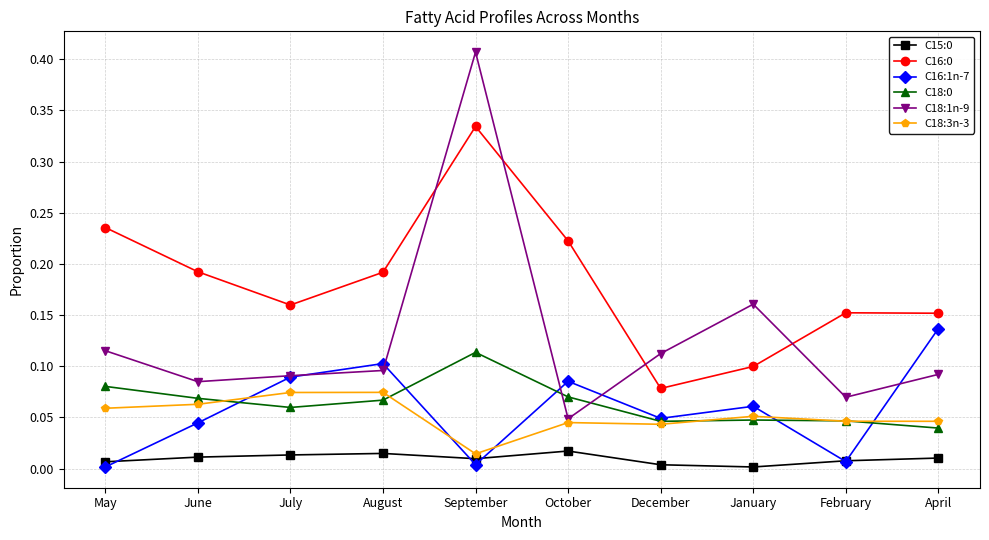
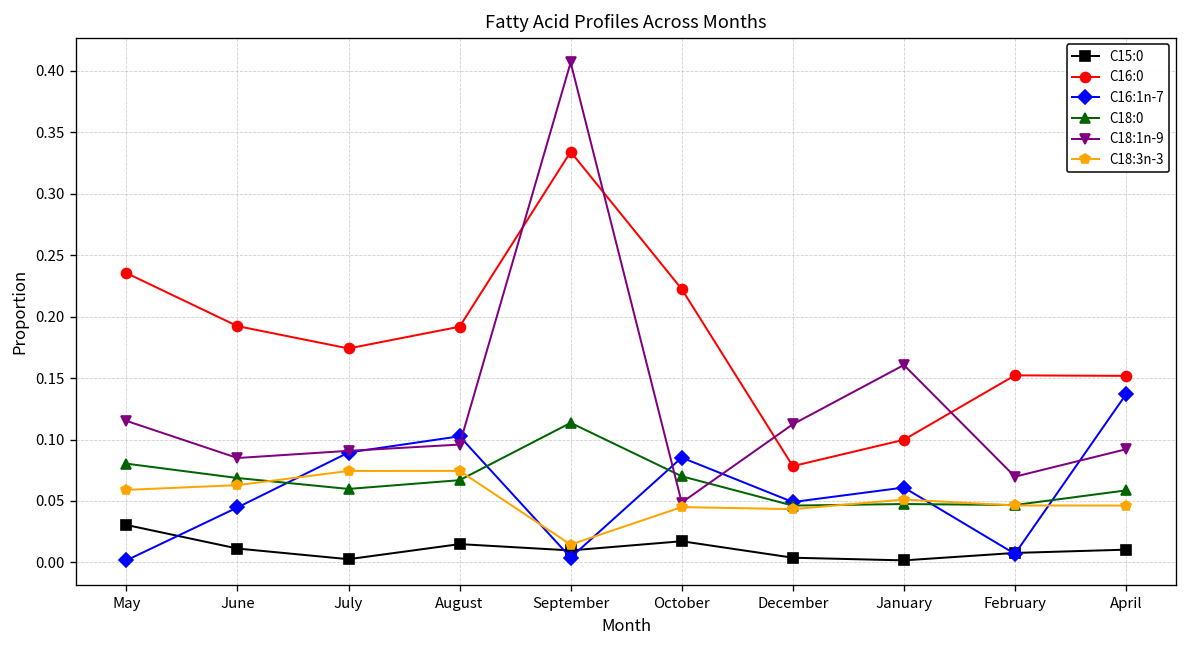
  {
    "C15:0": {
-     "May": 0.007,
+     "May": 0.031,
      "June": 0.011,
-     "July": 0.013,
+     "July": 0.003,
      "August": 0.015,
      "September": 0.010,
      "October": 0.017,
      "December": 0.004,
      "January": 0.002,
      "April": 0.010
    },
    "C16:0": {
      "May": 0.236,
      "June": 0.192,
-     "July": 0.160,
+     "July": 0.174,
      "August": 0.192,
      "September": 0.334,
      "October": 0.222,
      "December": 0.078,
      "January": 0.100,
      "February": 0.152,
      "April": 0.152
    },
    "C16:1n-7": {
      "May": 0.002,
      "June": 0.045,
      "August": 0.103,
      "September": 0.004,
      "October": 0.085,
      "December": 0.049,
      "January": 0.061,
      "April": 0.137
    },
    "C18:0": {
      "May": 0.080,
      "June": 0.069,
      "July": 0.060,
      "August": 0.067,
      "September": 0.114,
      "October": 0.070,
      "December": 0.046,
      "January": 0.048,
-     "April": 0.040
+     "April": 0.059
    },
    "C18:1n-9": {
      "May": 0.115,
      "June": 0.085,
      "August": 0.096,
      "September": 0.407,
      "October": 0.049,
      "December": 0.112,
      "January": 0.161,
      "February": 0.070,
      "April": 0.092
    },
    "C18:3n-3": {
      "May": 0.059,
      "June": 0.063,
      "July": 0.074,
      "August": 0.075,
      "September": 0.015,
      "October": 0.045,
      "December": 0.043,
      "January": 0.051,
      "April": 0.046
    }
  }
